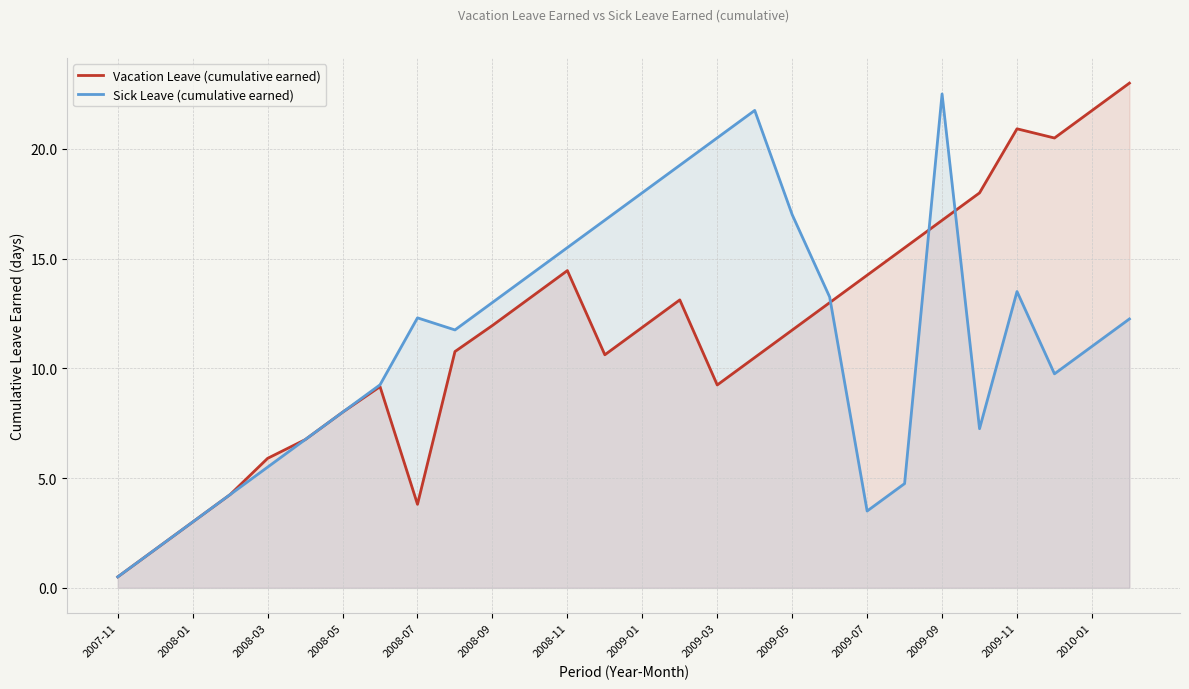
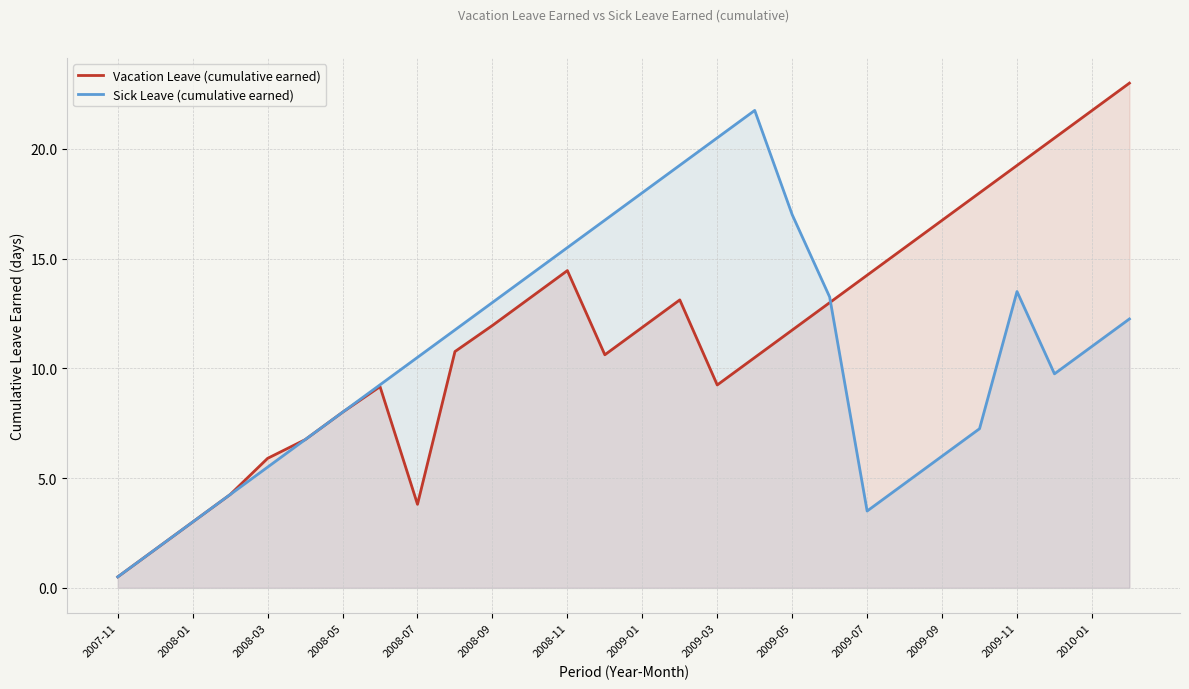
  {
    "Vacation Leave (cumulative earned)": {
      "2008-03": 5.9,
      "2008-07": 3.8,
      "2008-09": 12.0,
      "2008-11": 14.5,
      "2009-01": 11.9,
      "2009-03": 9.2,
      "2009-05": 11.7,
      "2009-07": 14.2,
      "2009-09": 16.7,
-     "2009-11": 20.9,
+     "2009-11": 19.2,
      "2010-01": 21.7
    },
    "Sick Leave (cumulative earned)": {
      "2008-03": 5.5,
-     "2008-07": 12.3,
+     "2008-07": 10.5,
      "2008-09": 13.0,
      "2008-11": 15.5,
      "2009-01": 18.0,
      "2009-03": 20.5,
      "2009-05": 17.0,
      "2009-07": 3.5,
-     "2009-09": 22.5,
+     "2009-09": 6.0,
      "2009-11": 13.5,
      "2010-01": 11.0
    }
  }
